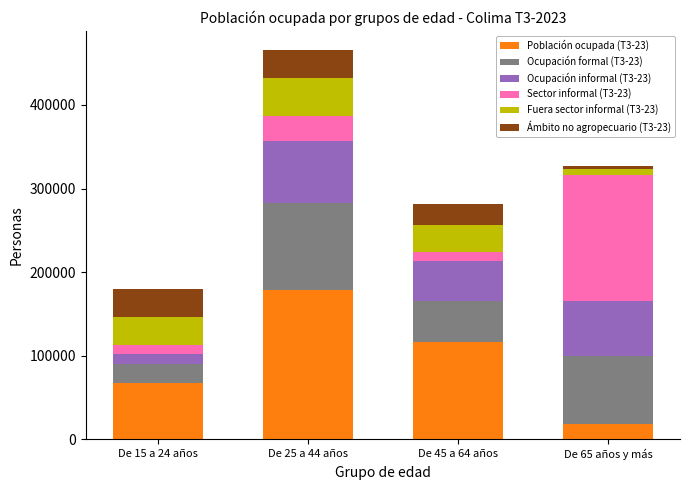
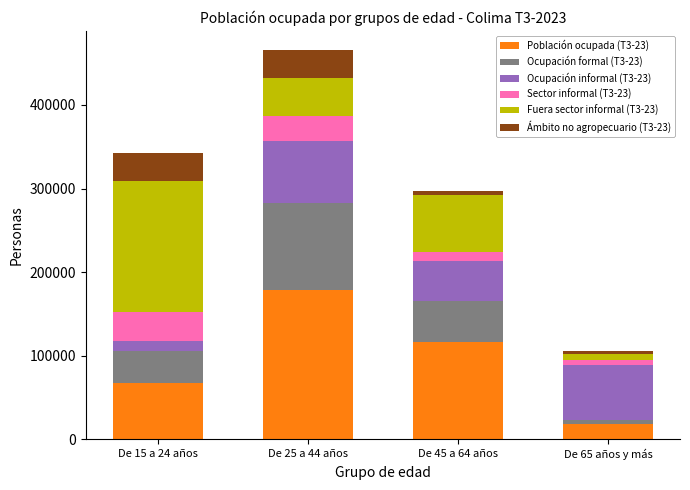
  {
    "Población ocupada (T3-23)": {
      "De 15 a 24 años": 70000,
      "De 25 a 44 años": 180000,
      "De 45 a 64 años": 120000,
      "De 65 años y más": 20000
    },
    "Ocupación formal (T3-23)": {
-     "De 15 a 24 años": 20000,
+     "De 15 a 24 años": 40000,
      "De 25 a 44 años": 100000,
      "De 45 a 64 años": 50000,
-     "De 65 años y más": 80000
+     "De 65 años y más": 10000
    },
    "Ocupación informal (T3-23)": {
      "De 15 a 24 años": 10000,
      "De 25 a 44 años": 70000,
      "De 45 a 64 años": 50000,
      "De 65 años y más": 70000
    },
    "Sector informal (T3-23)": {
-     "De 15 a 24 años": 10000,
+     "De 15 a 24 años": 40000,
      "De 25 a 44 años": 30000,
      "De 45 a 64 años": 10000,
-     "De 65 años y más": 150000
+     "De 65 años y más": 10000
    },
    "Fuera sector informal (T3-23)": {
-     "De 15 a 24 años": 30000,
+     "De 15 a 24 años": 160000,
      "De 25 a 44 años": 50000,
-     "De 45 a 64 años": 30000,
+     "De 45 a 64 años": 70000,
      "De 65 años y más": 10000
    },
    "Ámbito no agropecuario (T3-23)": {
      "De 15 a 24 años": 30000,
      "De 25 a 44 años": 30000,
-     "De 45 a 64 años": 20000,
+     "De 45 a 64 años": 0,
      "De 65 años y más": 0
    }
  }
